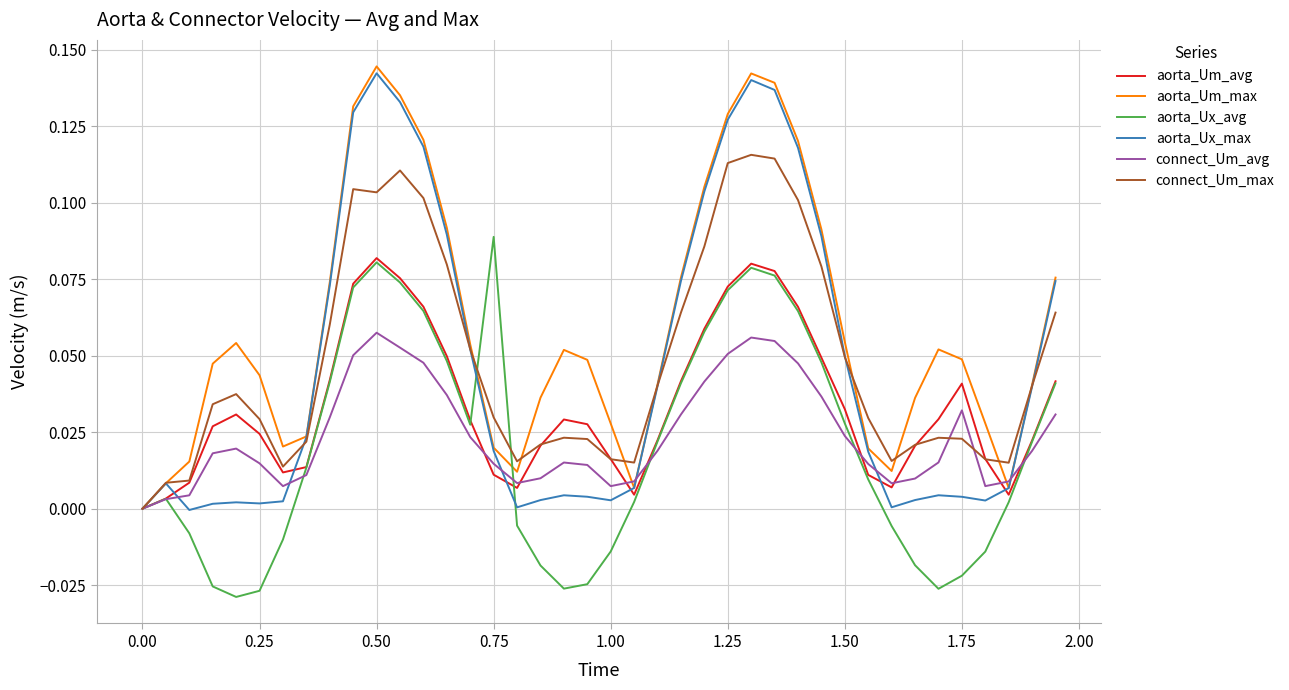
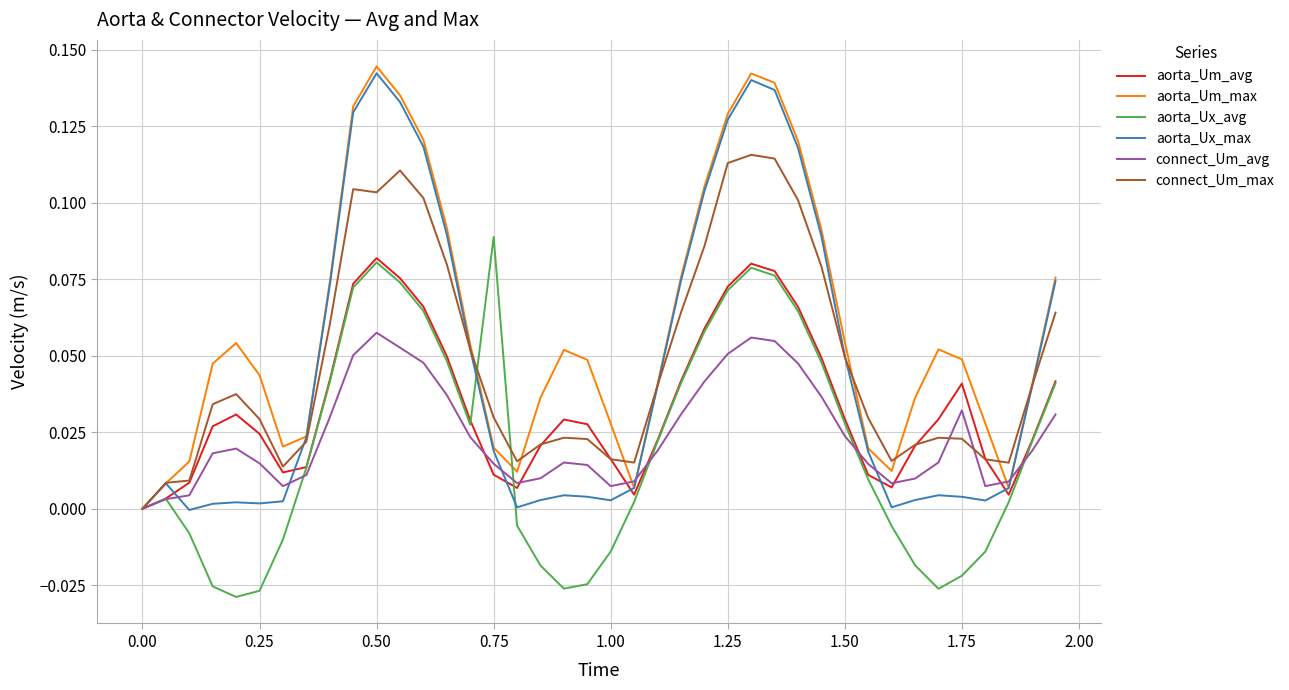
  {
    "aorta_Um_avg": {
      "0.25": 0.024,
      "0.50": 0.082,
      "0.75": 0.011,
      "1.25": 0.073,
-     "1.50": 0.033,
+     "1.50": 0.029,
      "1.75": 0.041
    },
    "aorta_Um_max": {
      "0.25": 0.044,
      "0.50": 0.145,
      "0.75": 0.020,
      "1.00": 0.028,
      "1.25": 0.129,
      "1.50": 0.054,
      "1.75": 0.049
    },
    "aorta_Ux_avg": {
      "0.25": -0.027,
      "0.50": 0.080,
      "0.75": 0.089,
      "1.00": -0.014,
      "1.25": 0.071,
      "1.50": 0.028,
      "1.75": -0.022
    },
    "aorta_Ux_max": {
      "0.25": 0.002,
      "0.50": 0.142,
      "0.75": 0.019,
      "1.00": 0.003,
      "1.25": 0.127,
      "1.75": 0.004
    },
    "connect_Um_avg": {
      "0.25": 0.015,
      "0.50": 0.058,
      "0.75": 0.015,
      "1.00": 0.007,
      "1.25": 0.051,
      "1.50": 0.024,
      "1.75": 0.032
    },
    "connect_Um_max": {
      "0.25": 0.029,
      "0.50": 0.103,
      "0.75": 0.030,
      "1.25": 0.113,
      "1.75": 0.023
    }
  }
